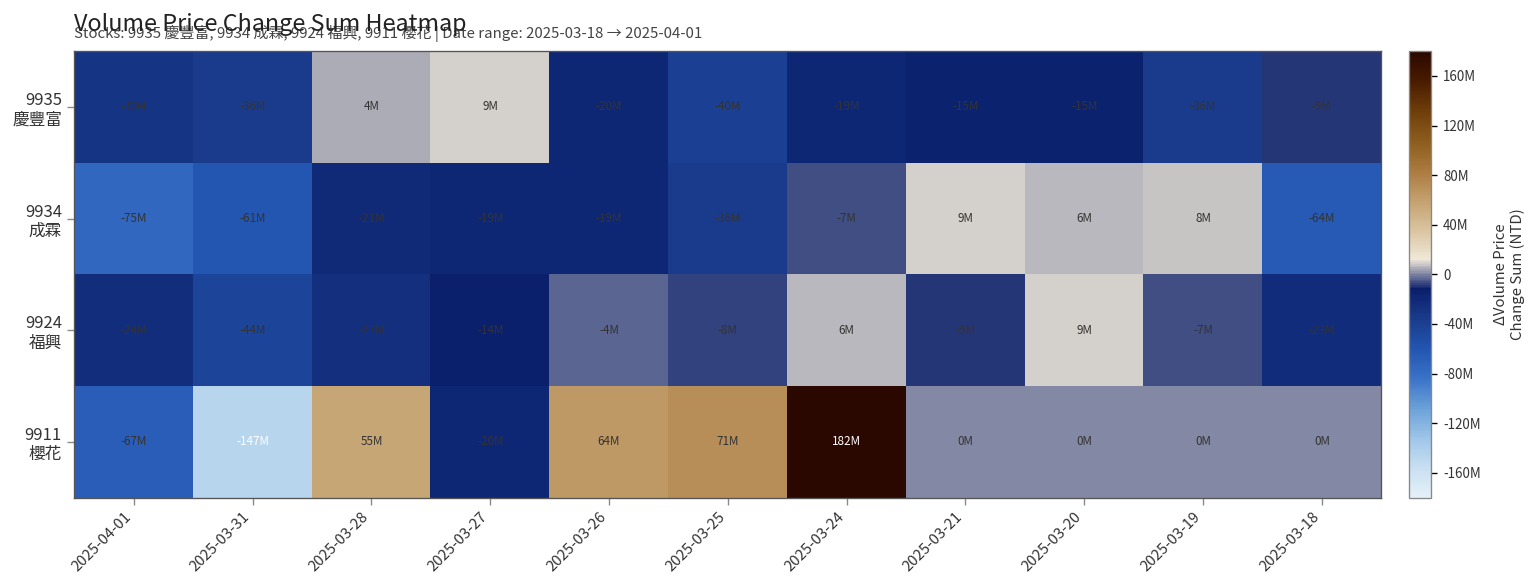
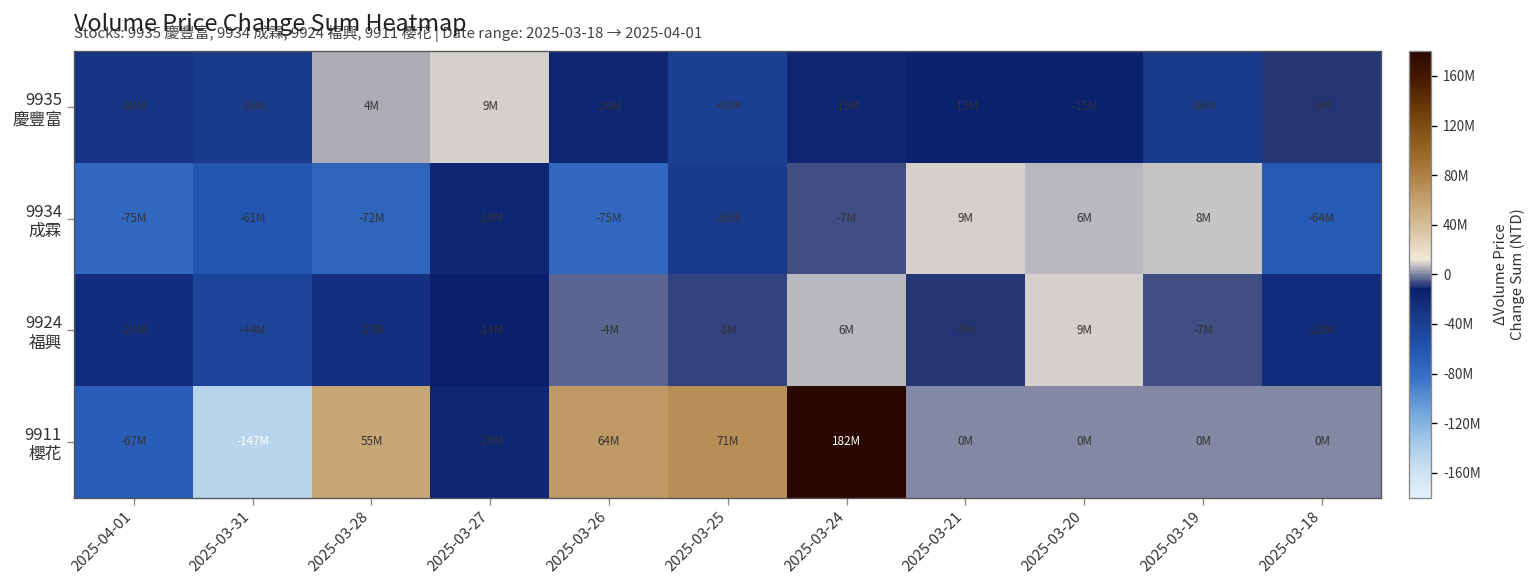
  {
    "9935 慶豐富": {
      "2025-04-01": "-30M",
      "2025-03-31": "-36M",
      "2025-03-28": "4M",
      "2025-03-27": "9M",
      "2025-03-26": "-20M",
      "2025-03-25": "-40M",
      "2025-03-24": "-19M",
      "2025-03-21": "-15M",
      "2025-03-20": "-15M",
      "2025-03-19": "-36M",
      "2025-03-18": "-9M"
    },
    "9934 成霖": {
      "2025-04-01": "-75M",
      "2025-03-31": "-61M",
-     "2025-03-28": "-21M",
+     "2025-03-28": "-72M",
      "2025-03-27": "-19M",
-     "2025-03-26": "-19M",
+     "2025-03-26": "-75M",
      "2025-03-25": "-36M",
      "2025-03-24": "-7M",
      "2025-03-21": "9M",
      "2025-03-20": "6M",
      "2025-03-19": "8M",
      "2025-03-18": "-64M"
    },
    "9924 福興": {
      "2025-04-01": "-24M",
      "2025-03-31": "-44M",
      "2025-03-28": "-27M",
      "2025-03-27": "-14M",
      "2025-03-26": "-4M",
      "2025-03-25": "-8M",
      "2025-03-24": "6M",
      "2025-03-21": "-9M",
      "2025-03-20": "9M",
      "2025-03-19": "-7M",
      "2025-03-18": "-23M"
    },
    "9911 櫻花": {
      "2025-04-01": "-67M",
      "2025-03-31": "-147M",
      "2025-03-28": "55M",
      "2025-03-27": "-20M",
      "2025-03-26": "64M",
      "2025-03-25": "71M",
      "2025-03-24": "182M",
      "2025-03-21": "0M",
      "2025-03-20": "0M",
      "2025-03-19": "0M",
      "2025-03-18": "0M"
    }
  }
